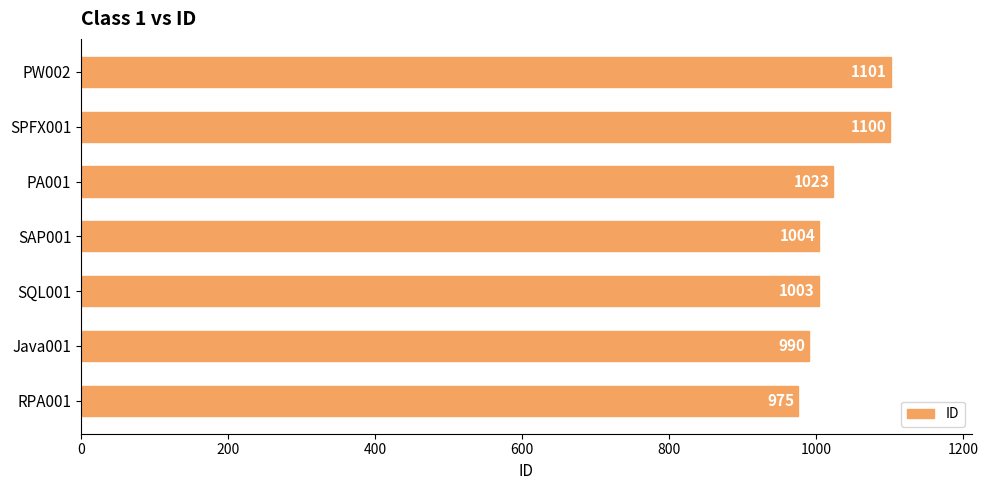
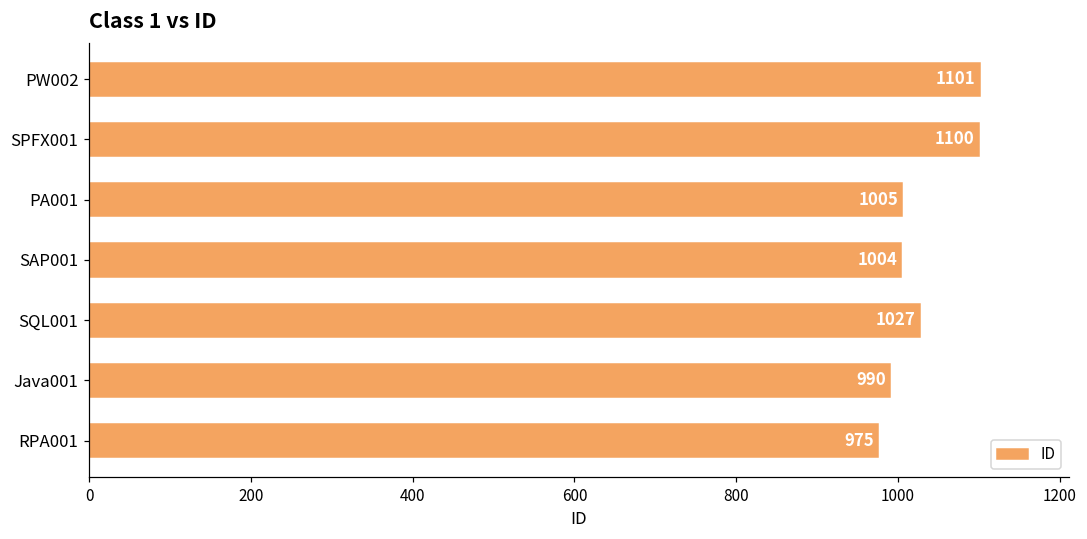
  {
    "PW002": 1101,
    "SPFX001": 1100,
-   "PA001": 1023,
+   "PA001": 1005,
    "SAP001": 1004,
-   "SQL001": 1003,
+   "SQL001": 1027,
    "Java001": 990,
    "RPA001": 975
  }
